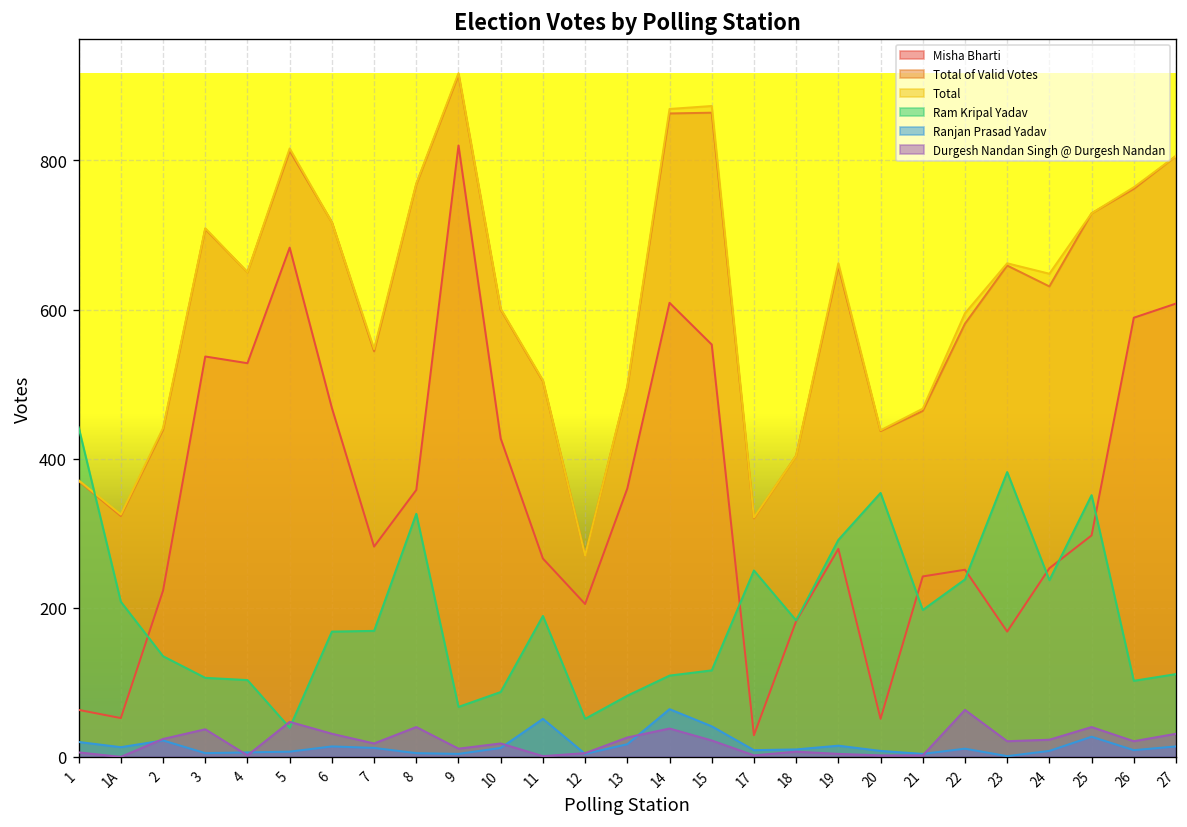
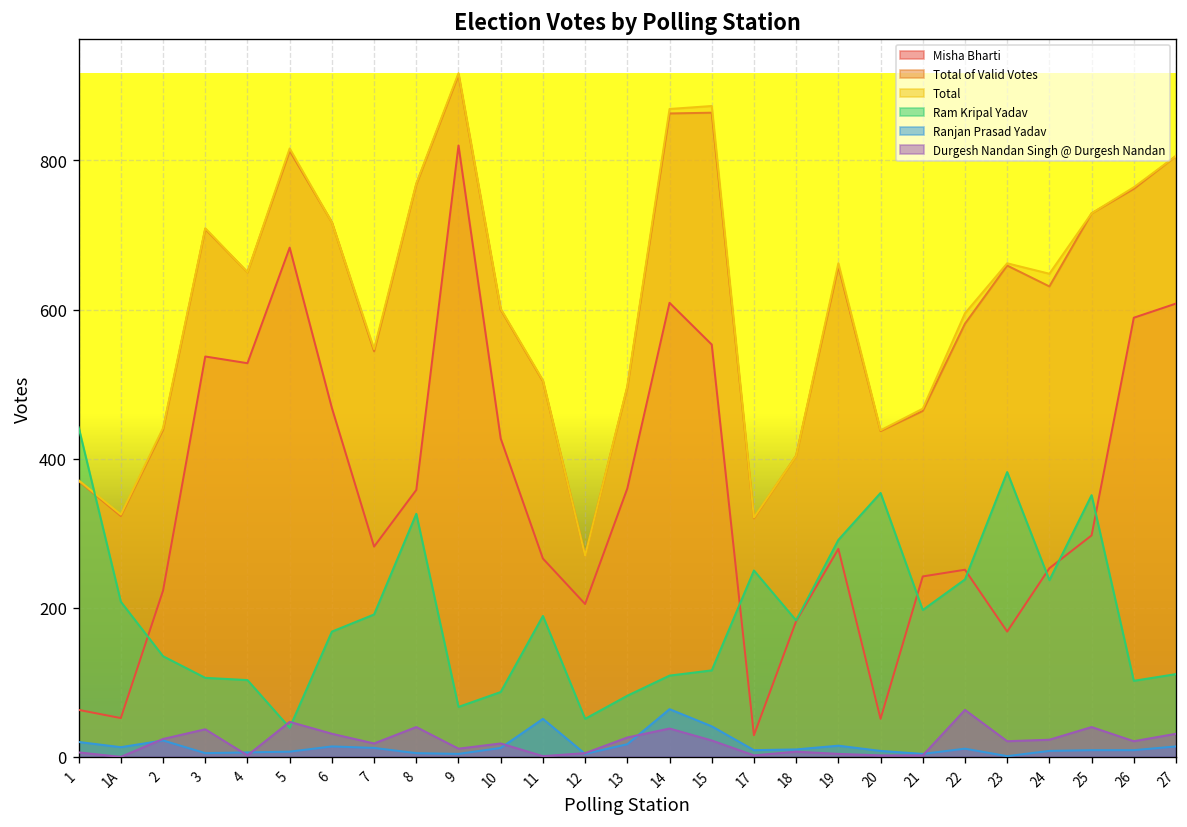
  {
    "Ram Kripal Yadav": {
      "1": 440,
      "1A": 210,
      "2": 140,
      "3": 110,
      "4": 100,
      "5": 40,
      "6": 170,
-     "7": 170,
+     "7": 190,
      "8": 330,
      "9": 70,
      "10": 90,
      "11": 190,
      "12": 50,
      "13": 80,
      "14": 110,
      "15": 120,
      "17": 250,
      "19": 290,
      "20": 350,
      "21": 200,
      "22": 240,
      "23": 380,
      "24": 240,
      "25": 350,
      "26": 100,
      "27": 110
    },
    "Ranjan Prasad Yadav": {
      "1": 20,
      "1A": 10,
      "3": 10,
      "5": 10,
      "6": 10,
      "7": 10,
      "8": 10,
      "9": 0,
      "10": 10,
      "11": 50,
      "13": 20,
      "14": 60,
      "15": 40,
      "17": 10,
      "19": 20,
      "20": 10,
      "22": 10,
      "23": 0,
      "24": 10,
-     "25": 30,
+     "25": 10,
      "26": 10,
      "27": 10
    },
    "Durgesh Nandan Singh @ Durgesh Nandan": {
      "1": 10,
      "1A": 0,
      "3": 40,
      "5": 50,
      "6": 30,
      "7": 20,
      "8": 40,
      "9": 10,
      "10": 20,
      "11": 0,
      "13": 30,
      "14": 40,
      "15": 20,
      "17": 0,
      "19": 0,
      "20": 0,
      "22": 60,
      "23": 20,
      "24": 20,
      "25": 40,
      "26": 20,
      "27": 30
    }
  }
